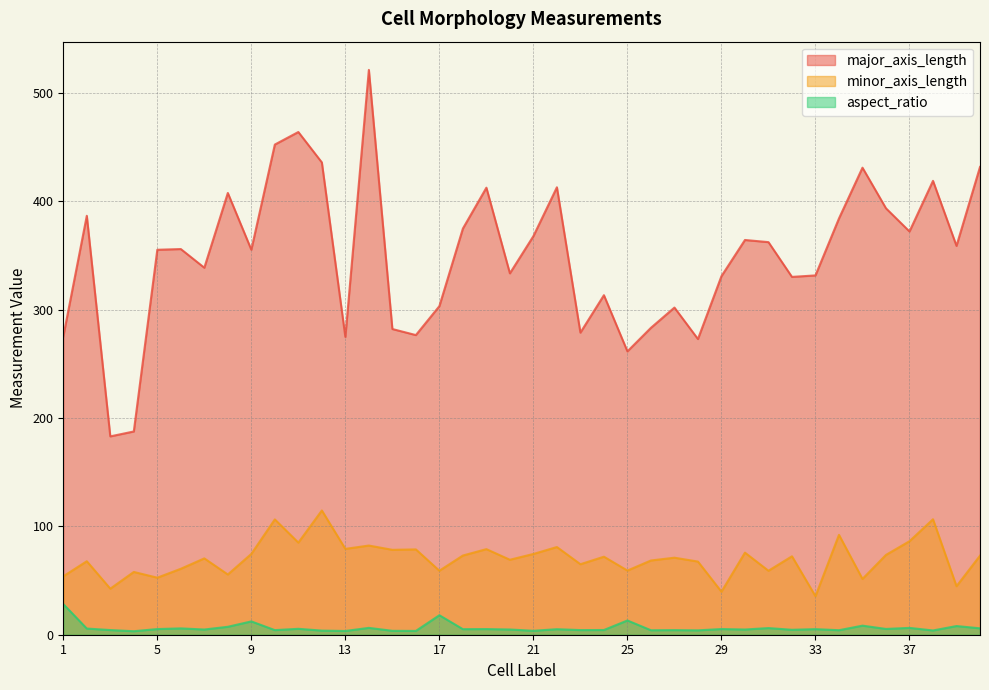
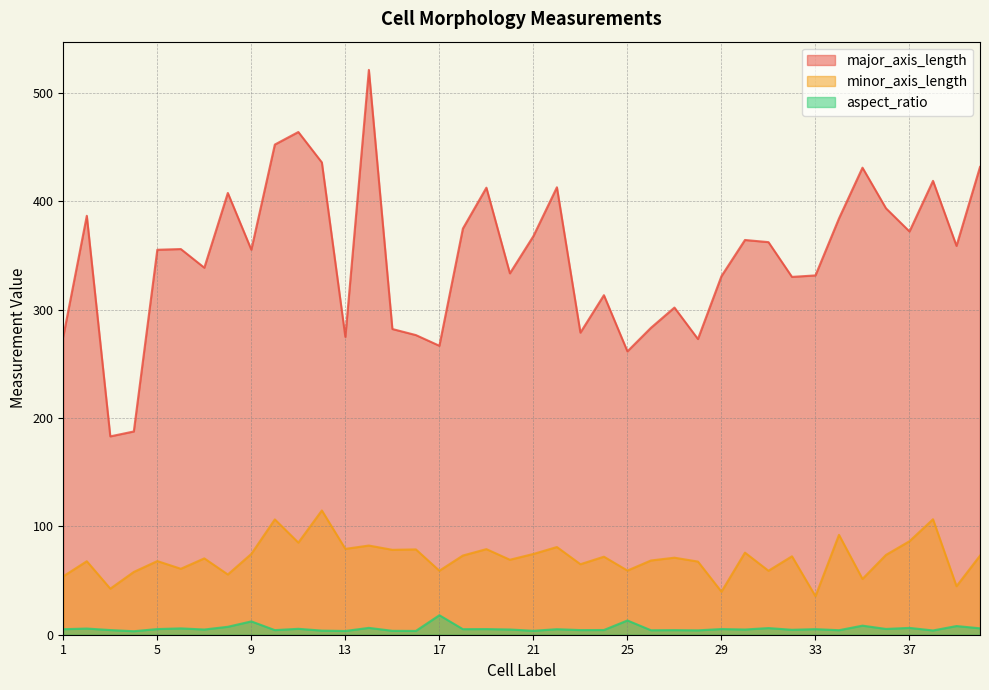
  {
    "major_axis_length": {
      "1": 275,
      "5": 355,
      "9": 355,
      "13": 275,
-     "17": 303,
+     "17": 267,
      "21": 368,
      "25": 261,
      "29": 331,
      "33": 332,
      "37": 372
    },
    "minor_axis_length": {
      "1": 54,
-     "5": 53,
+     "5": 68,
      "9": 75,
      "13": 79,
      "17": 59,
      "21": 75,
      "25": 59,
      "29": 40,
      "33": 36,
      "37": 86
    },
    "aspect_ratio": {
-     "1": 28,
+     "1": 5,
      "5": 5,
      "9": 12,
      "13": 3,
      "17": 18,
      "21": 4,
      "25": 13,
      "29": 5,
      "33": 5,
      "37": 6
    }
  }
